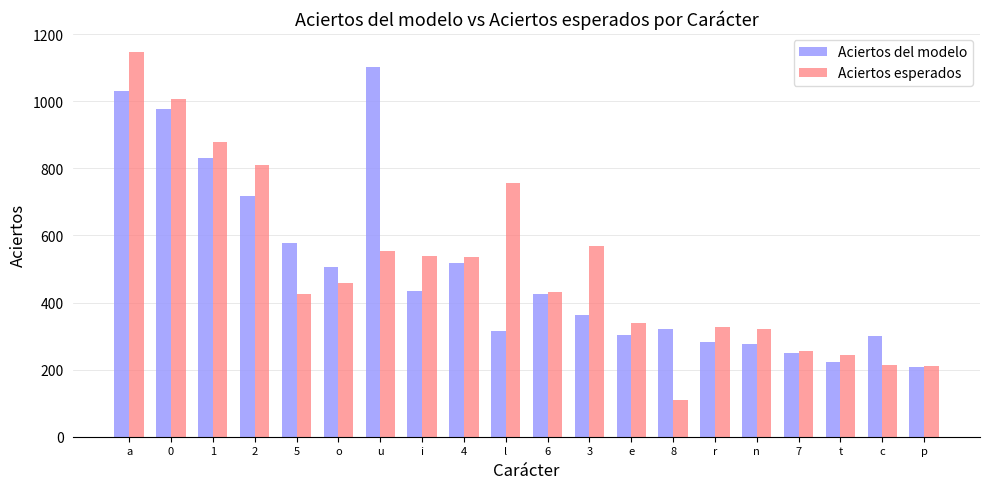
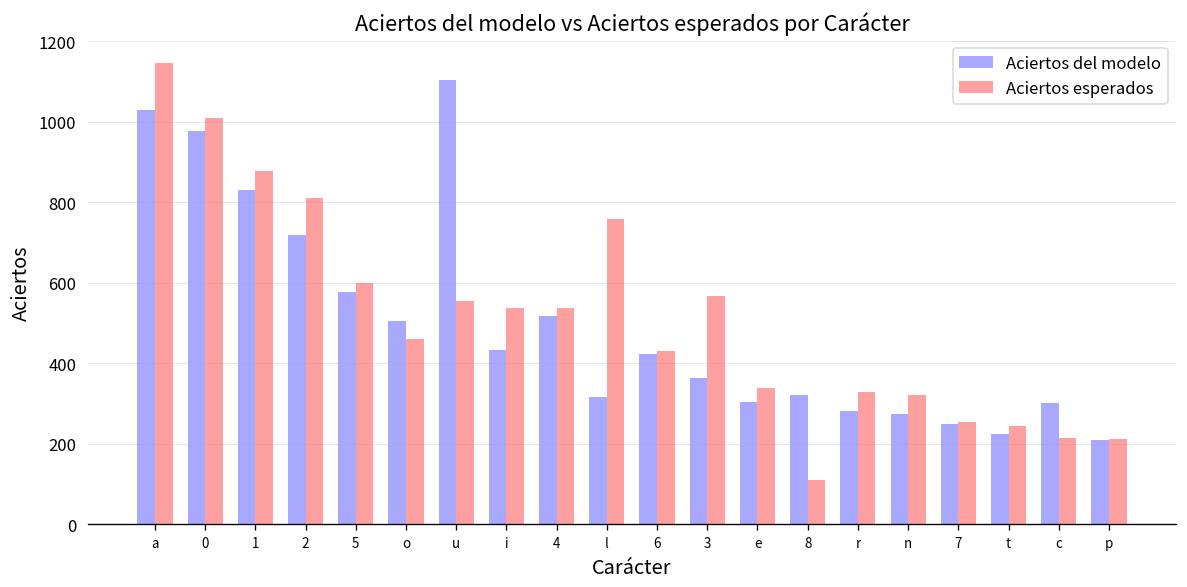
  {
    "Aciertos del modelo": {
      "a": 1030,
      "0": 980,
      "1": 830,
      "2": 720,
      "5": 580,
      "o": 510,
      "u": 1100,
      "i": 430,
      "4": 520,
      "l": 320,
      "6": 420,
      "3": 360,
      "e": 300,
      "8": 320,
      "r": 280,
      "n": 280,
      "7": 250,
      "t": 220,
      "c": 300,
      "p": 210
    },
    "Aciertos esperados": {
      "a": 1150,
      "0": 1010,
      "1": 880,
      "2": 810,
-     "5": 420,
+     "5": 600,
      "o": 460,
      "u": 550,
      "i": 540,
      "4": 540,
      "l": 760,
      "6": 430,
      "3": 570,
      "e": 340,
      "8": 110,
      "r": 330,
      "n": 320,
      "7": 260,
      "t": 240,
      "c": 210,
      "p": 210
    }
  }
